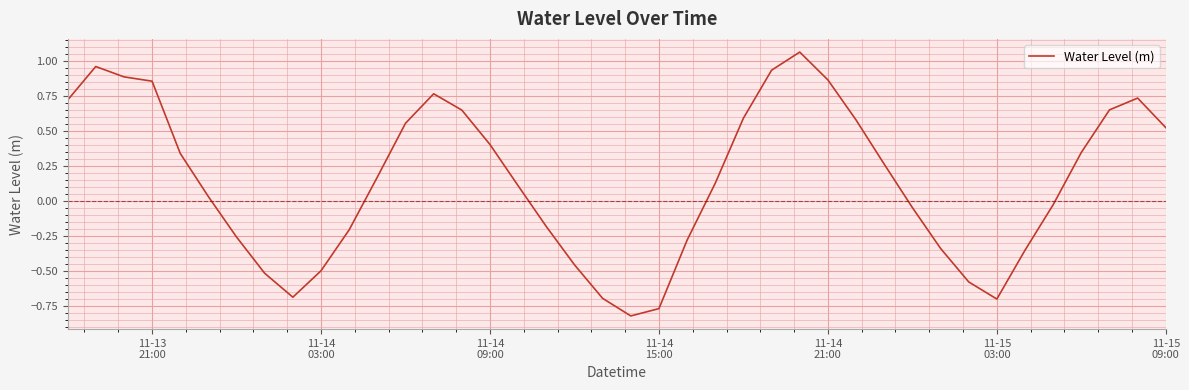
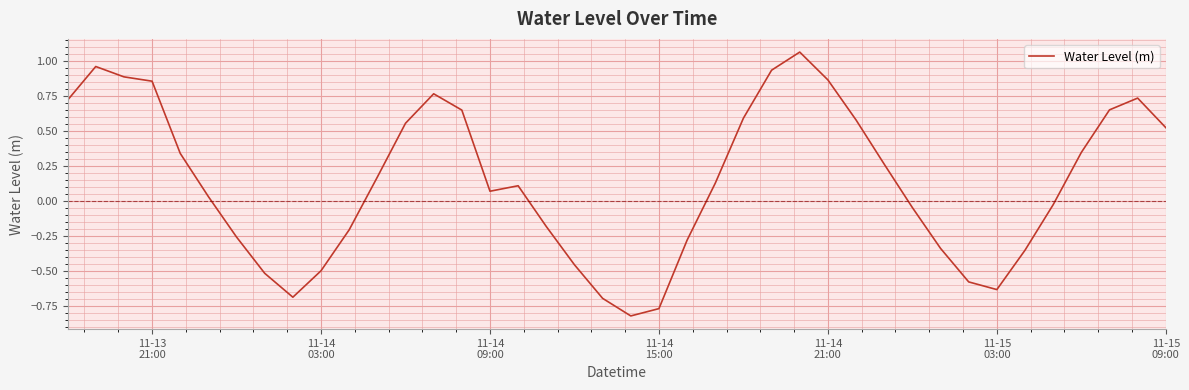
  {
    "11-13 21:00": 0.86,
    "11-14 03:00": -0.50,
-   "11-14 09:00": 0.41,
+   "11-14 09:00": 0.07,
    "11-14 15:00": -0.77,
    "11-14 21:00": 0.87,
-   "11-15 03:00": -0.70,
+   "11-15 03:00": -0.63,
    "11-15 09:00": 0.53
  }
